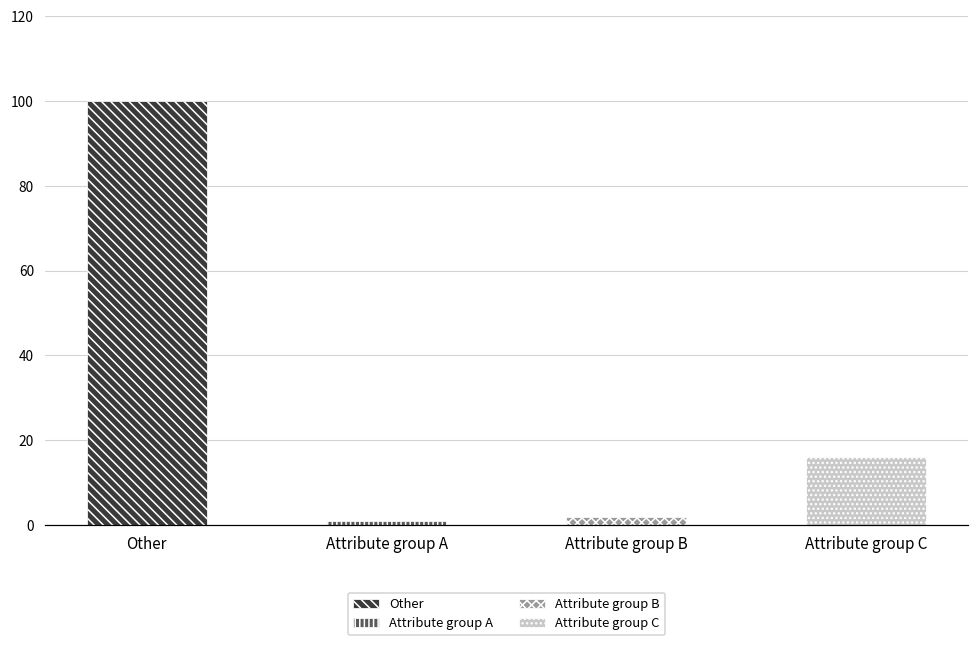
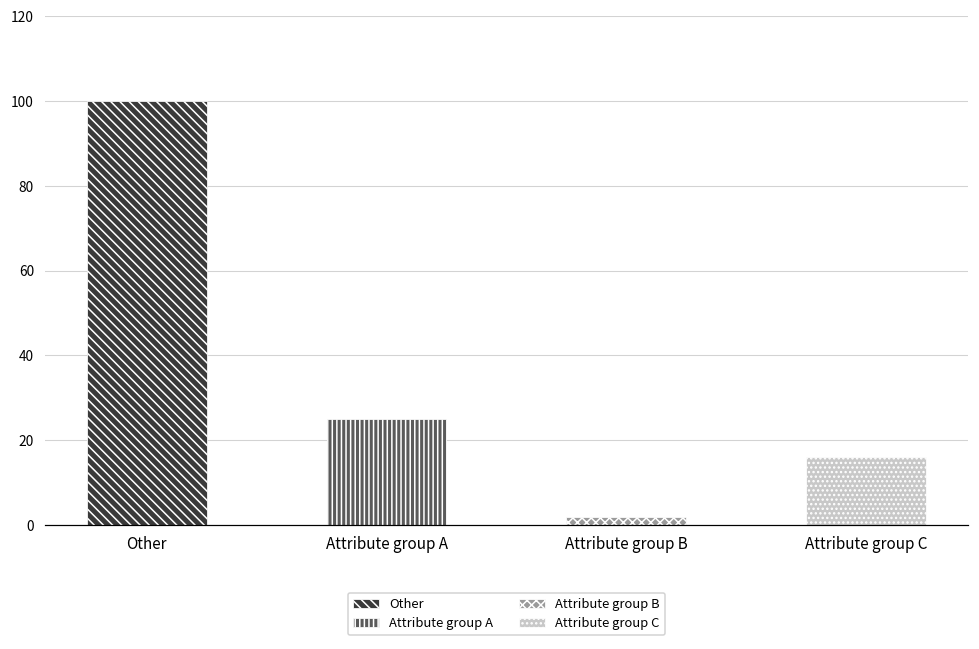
  {
    "Other": 100,
-   "Attribute group A": 1,
+   "Attribute group A": 25,
    "Attribute group B": 2,
    "Attribute group C": 16
  }
